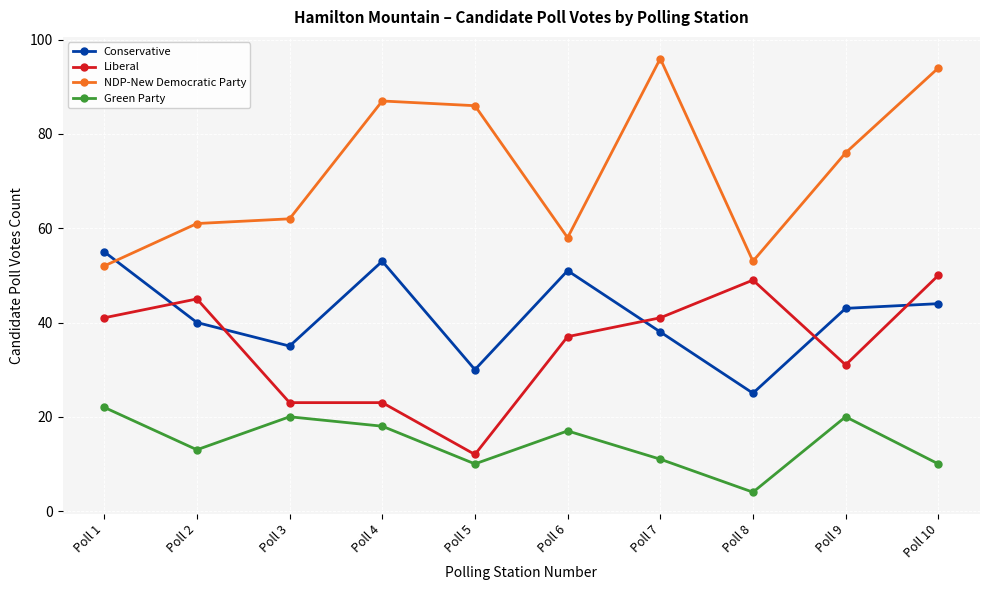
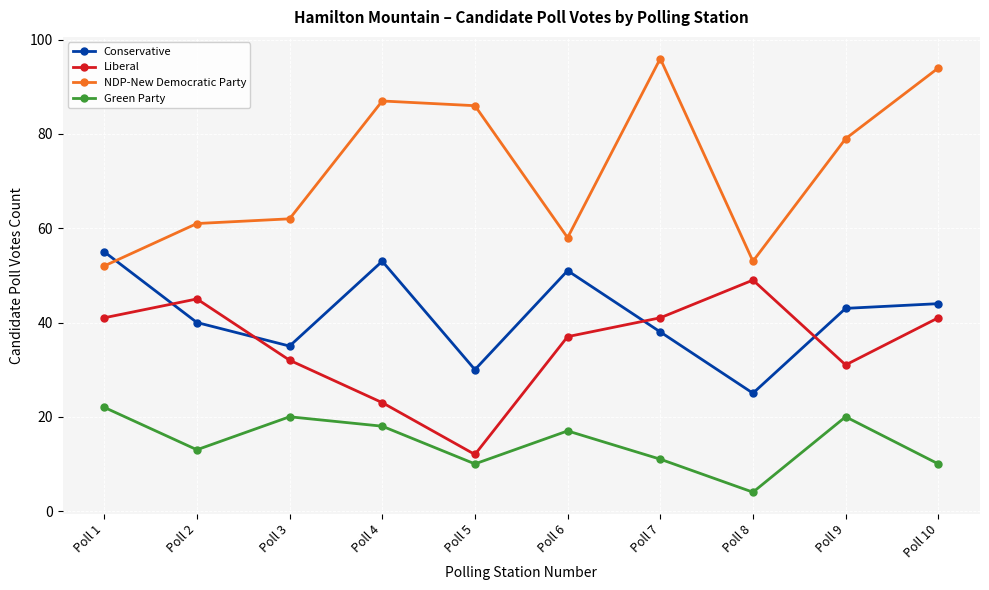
  {
    "Conservative": {
      "Poll 1": 55,
      "Poll 2": 40,
      "Poll 3": 35,
      "Poll 4": 53,
      "Poll 5": 30,
      "Poll 6": 51,
      "Poll 7": 38,
      "Poll 8": 25,
      "Poll 9": 43,
      "Poll 10": 44
    },
    "Liberal": {
      "Poll 1": 41,
      "Poll 2": 45,
-     "Poll 3": 23,
+     "Poll 3": 32,
      "Poll 4": 23,
      "Poll 5": 12,
      "Poll 6": 37,
      "Poll 7": 41,
      "Poll 8": 49,
      "Poll 9": 31,
-     "Poll 10": 50
+     "Poll 10": 41
    },
    "NDP-New Democratic Party": {
      "Poll 1": 52,
      "Poll 2": 61,
      "Poll 3": 62,
      "Poll 4": 87,
      "Poll 5": 86,
      "Poll 6": 58,
      "Poll 7": 96,
      "Poll 8": 53,
-     "Poll 9": 76,
+     "Poll 9": 79,
      "Poll 10": 94
    },
    "Green Party": {
      "Poll 1": 22,
      "Poll 2": 13,
      "Poll 3": 20,
      "Poll 4": 18,
      "Poll 5": 10,
      "Poll 6": 17,
      "Poll 7": 11,
      "Poll 8": 4,
      "Poll 9": 20,
      "Poll 10": 10
    }
  }
